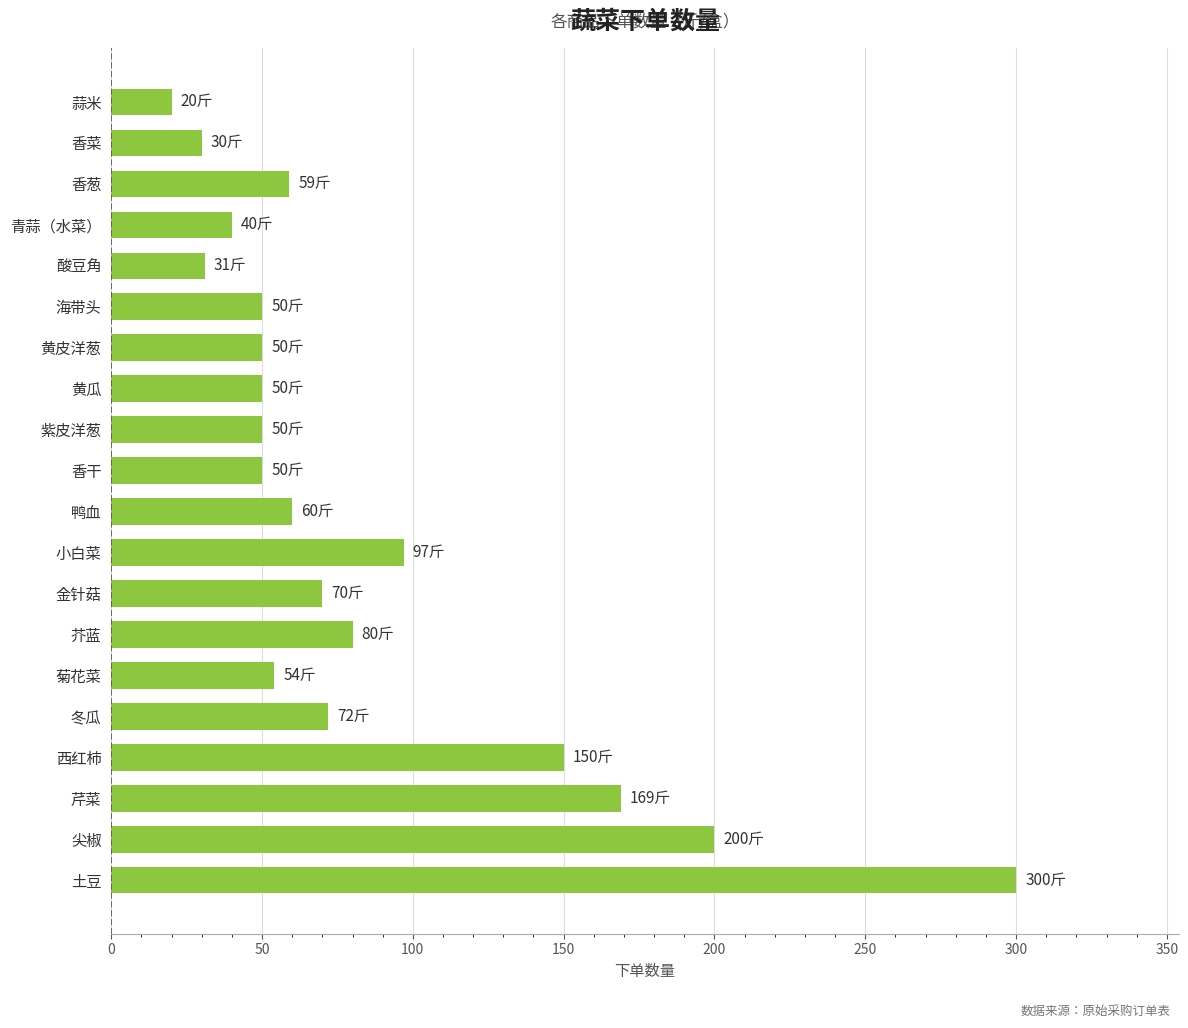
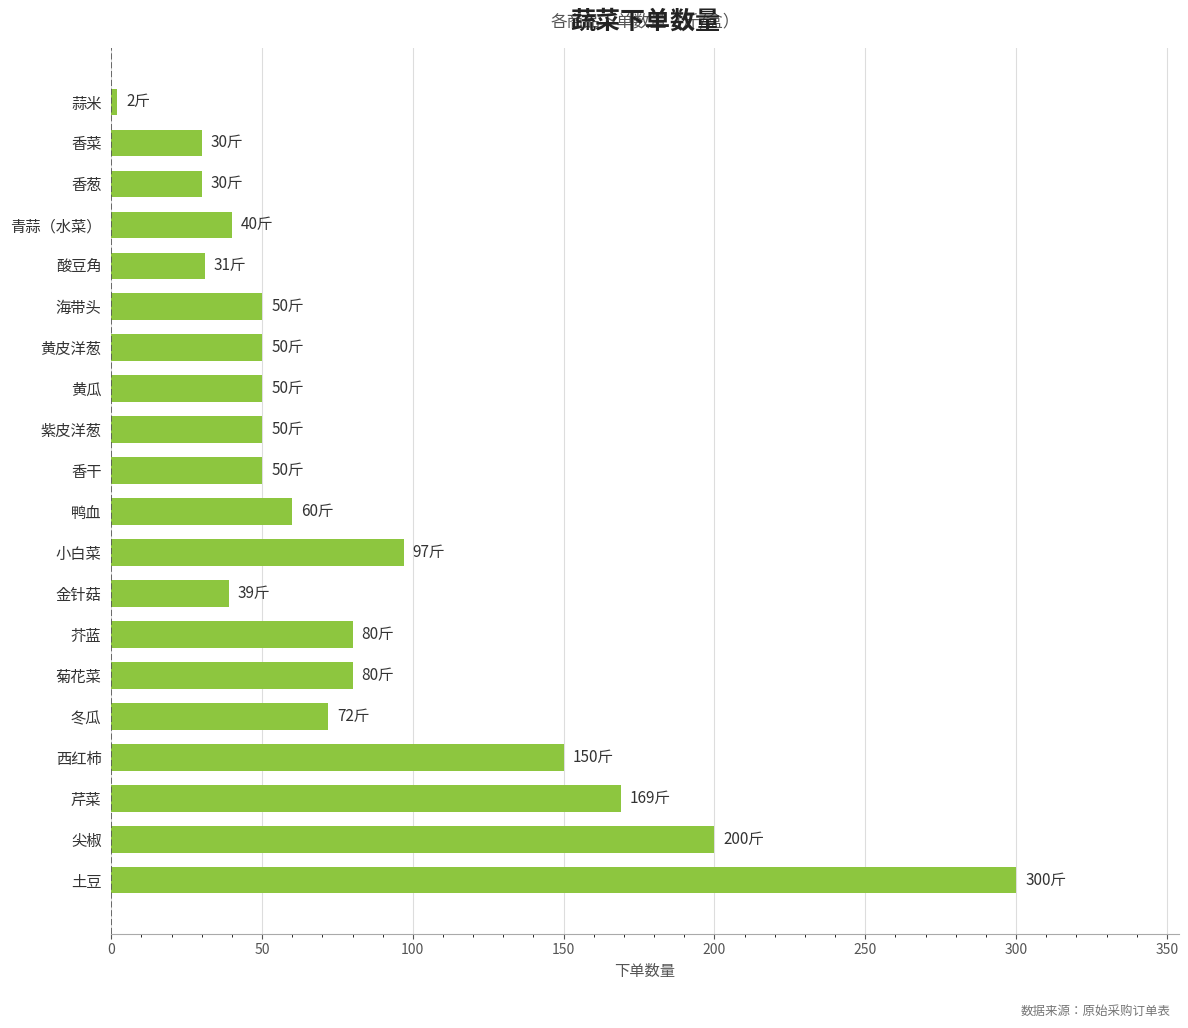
  {
-   "蒜米": "20斤",
+   "蒜米": "2斤",
    "香菜": "30斤",
-   "香葱": "59斤",
+   "香葱": "30斤",
    "青蒜（水菜）": "40斤",
    "酸豆角": "31斤",
    "海带头": "50斤",
    "黄皮洋葱": "50斤",
    "黄瓜": "50斤",
    "紫皮洋葱": "50斤",
    "香干": "50斤",
    "鸭血": "60斤",
    "小白菜": "97斤",
-   "金针菇": "70斤",
+   "金针菇": "39斤",
    "芥蓝": "80斤",
-   "菊花菜": "54斤",
+   "菊花菜": "80斤",
    "冬瓜": "72斤",
    "西红柿": "150斤",
    "芹菜": "169斤",
    "尖椒": "200斤",
    "土豆": "300斤"
  }
